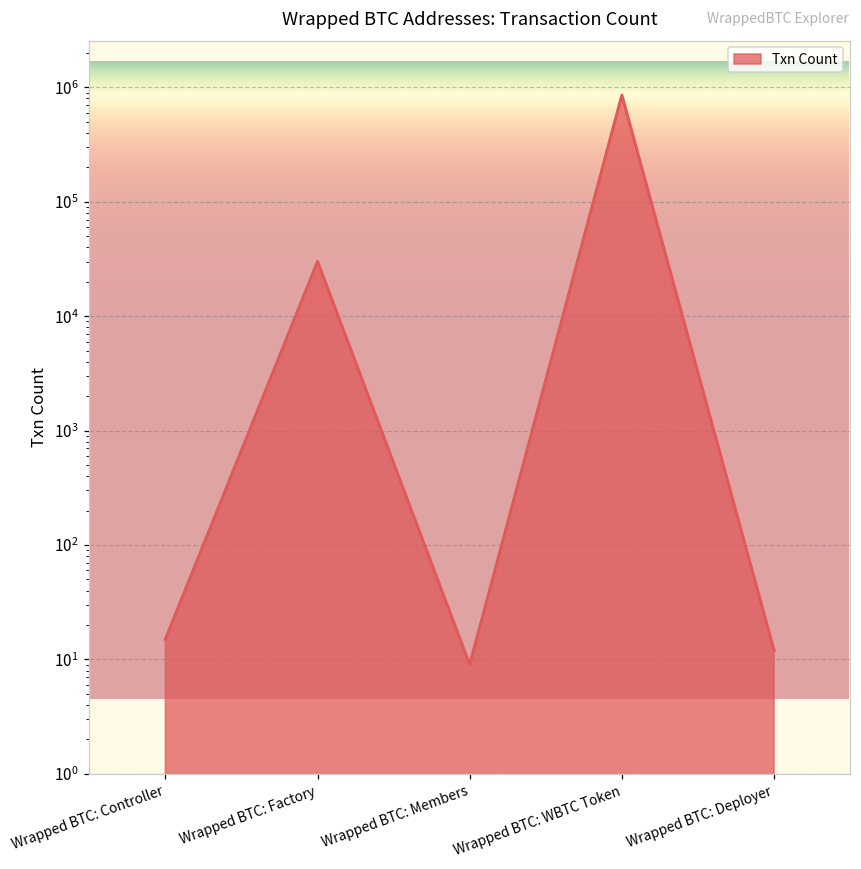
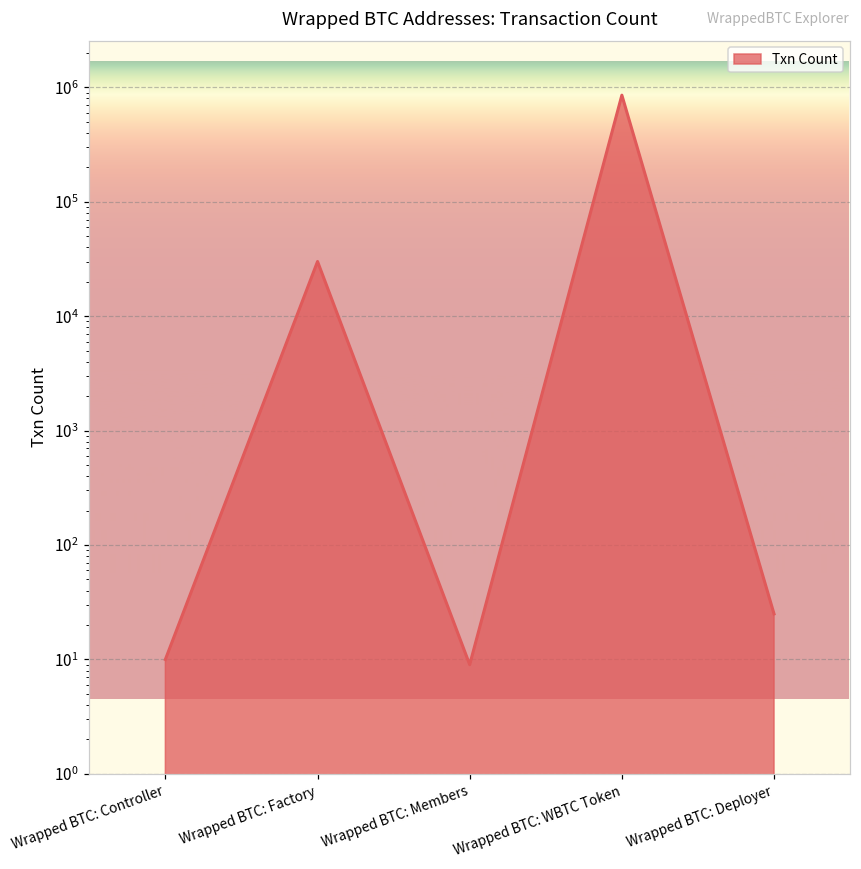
  {
-   "Wrapped BTC: Controller": 15,
+   "Wrapped BTC: Controller": 10,
    "Wrapped BTC: Factory": 30000,
    "Wrapped BTC: Members": 9,
    "Wrapped BTC: WBTC Token": 900000,
-   "Wrapped BTC: Deployer": 12
+   "Wrapped BTC: Deployer": 25
  }
